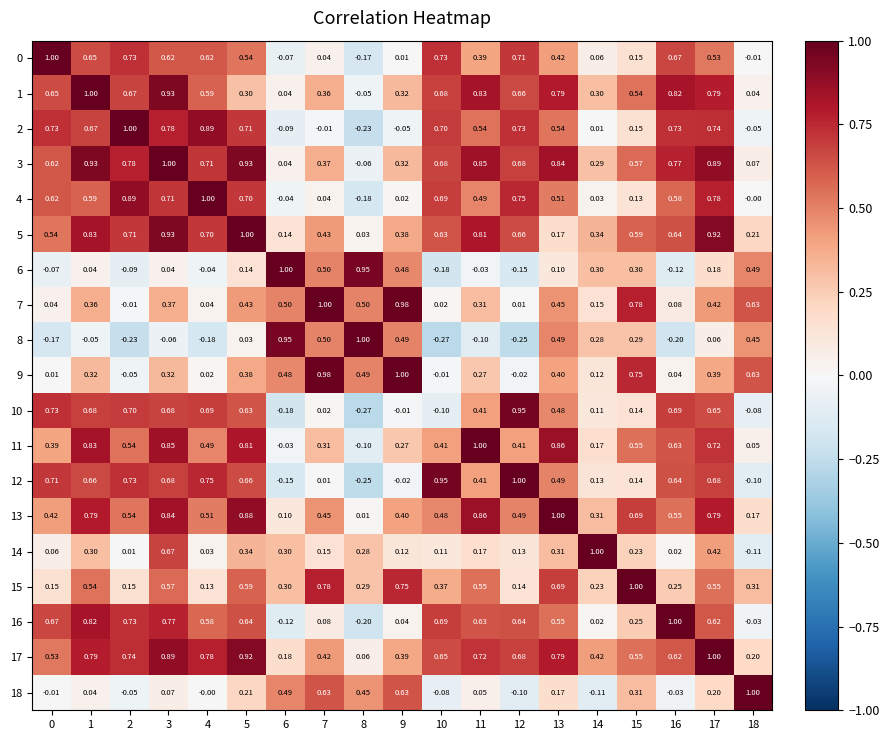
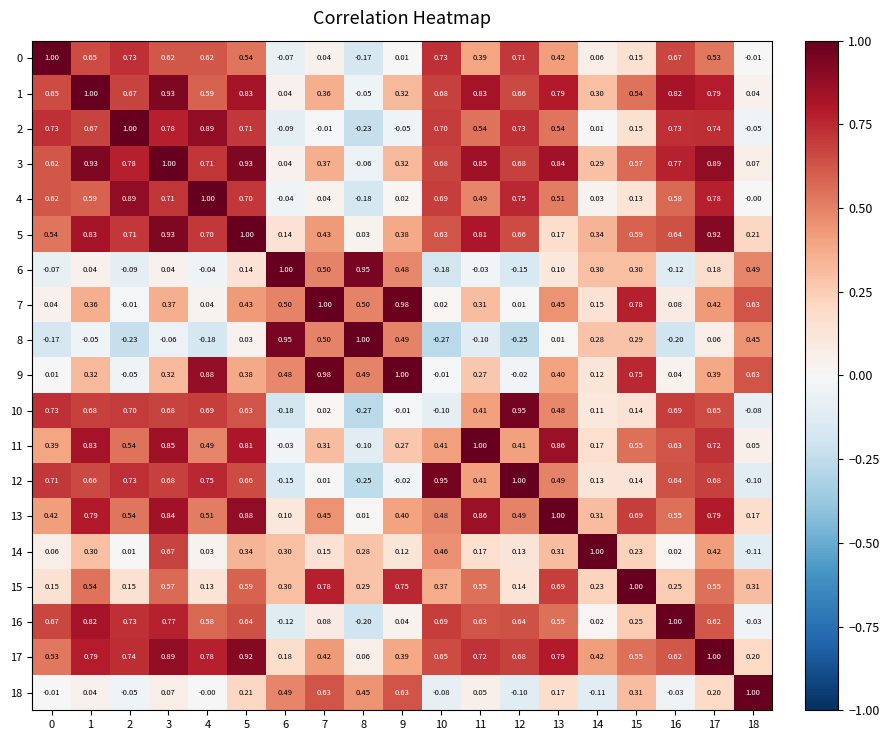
  {
    "1": {
      "0": 0.65,
      "1": 1.00,
      "2": 0.67,
      "3": 0.93,
      "4": 0.59,
-     "5": 0.30,
+     "5": 0.83,
      "6": 0.04,
      "7": 0.36,
      "8": -0.05,
      "9": 0.32,
      "10": 0.68,
      "11": 0.83,
      "12": 0.66,
      "13": 0.79,
      "14": 0.30,
      "15": 0.54,
      "16": 0.82,
      "17": 0.79,
      "18": 0.04
    },
    "8": {
      "0": -0.17,
      "1": -0.05,
      "2": -0.23,
      "3": -0.06,
      "4": -0.18,
      "5": 0.03,
      "6": 0.95,
      "7": 0.50,
      "8": 1.00,
      "9": 0.49,
      "10": -0.27,
      "11": -0.10,
      "12": -0.25,
-     "13": 0.49,
+     "13": 0.01,
      "14": 0.28,
      "15": 0.29,
      "16": -0.20,
      "17": 0.06,
      "18": 0.45
    },
    "9": {
      "0": 0.01,
      "1": 0.32,
      "2": -0.05,
      "3": 0.32,
-     "4": 0.02,
+     "4": 0.88,
      "5": 0.38,
      "6": 0.48,
      "7": 0.98,
      "8": 0.49,
      "9": 1.00,
      "10": -0.01,
      "11": 0.27,
      "12": -0.02,
      "13": 0.40,
      "14": 0.12,
      "15": 0.75,
      "16": 0.04,
      "17": 0.39,
      "18": 0.63
    },
    "14": {
      "0": 0.06,
      "1": 0.30,
      "2": 0.01,
      "3": 0.67,
      "4": 0.03,
      "5": 0.34,
      "6": 0.30,
      "7": 0.15,
      "8": 0.28,
      "9": 0.12,
-     "10": 0.11,
+     "10": 0.46,
      "11": 0.17,
      "12": 0.13,
      "13": 0.31,
      "14": 1.00,
      "15": 0.23,
      "16": 0.02,
      "17": 0.42,
      "18": -0.11
    }
  }
